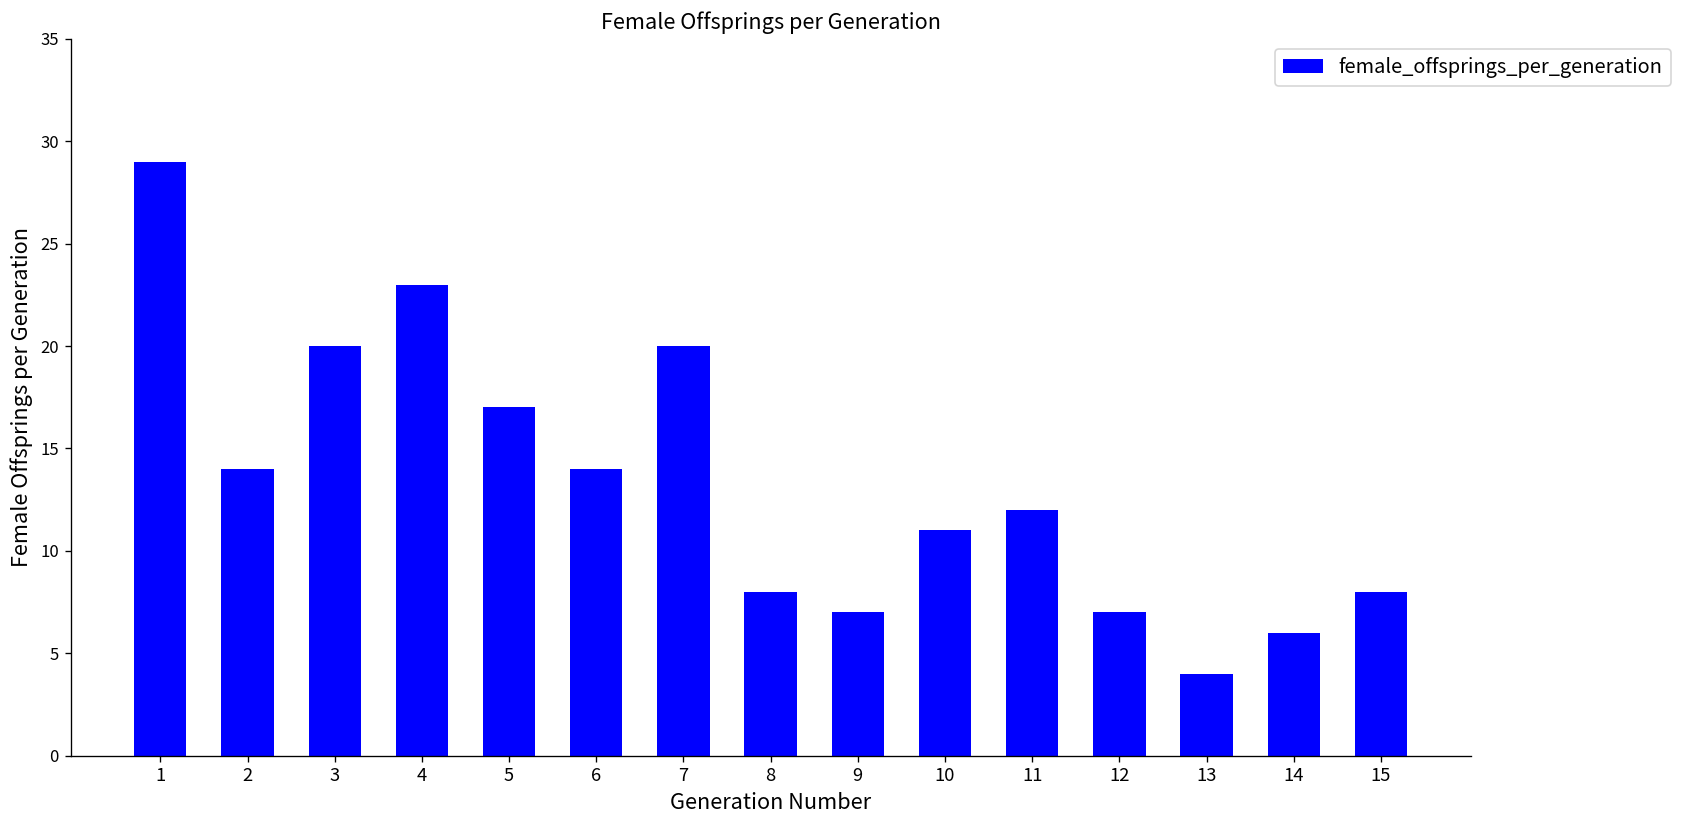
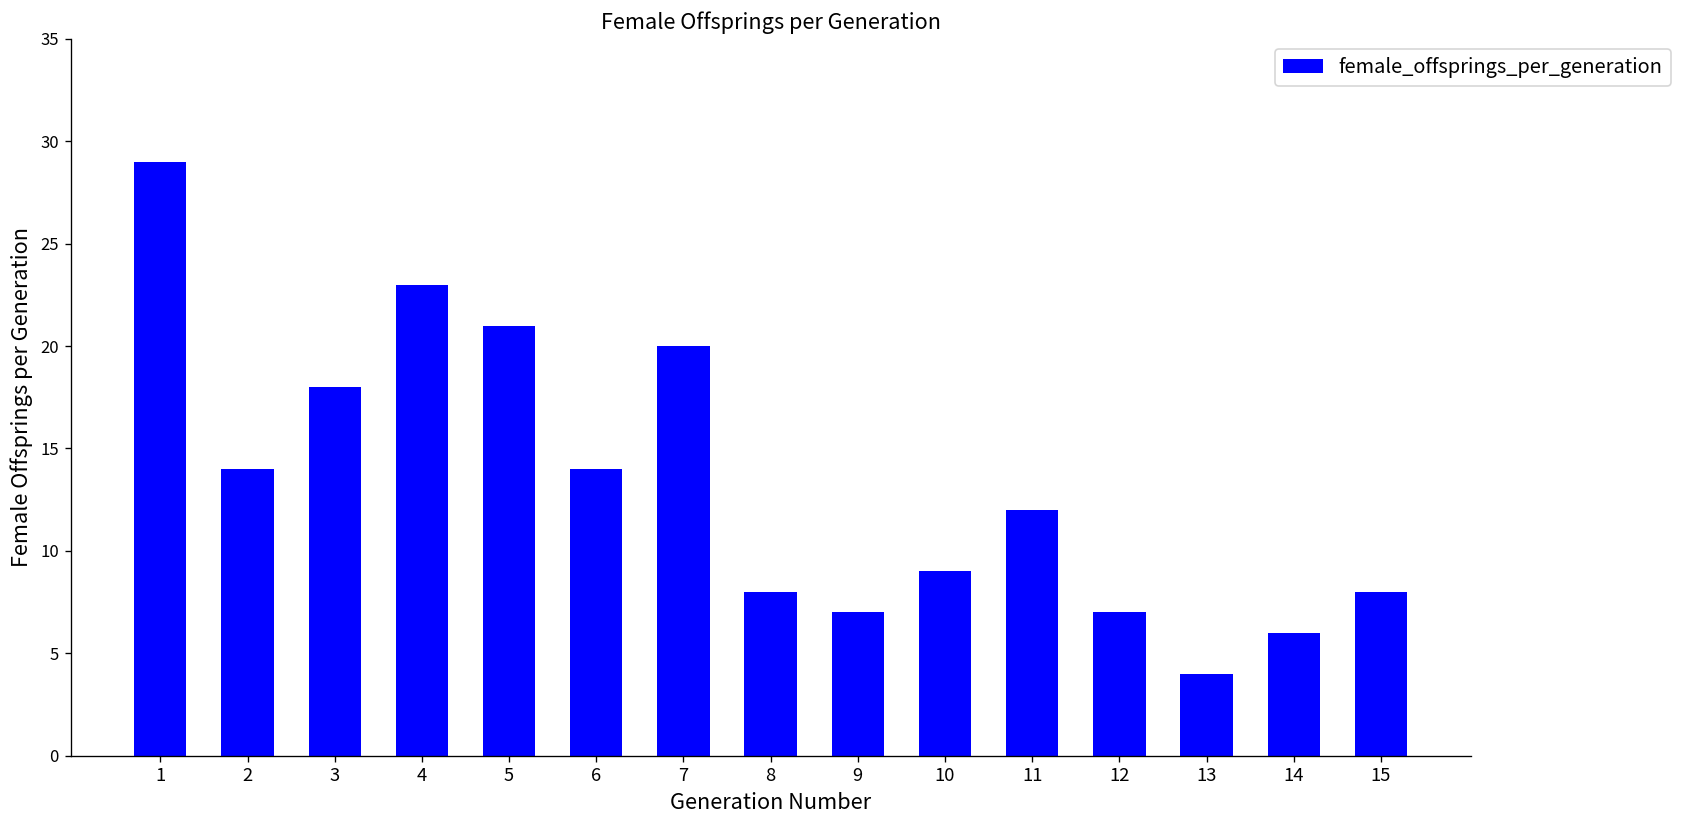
  {
    "1": 29,
    "2": 14,
-   "3": 20,
+   "3": 18,
    "4": 23,
-   "5": 17,
+   "5": 21,
    "6": 14,
    "7": 20,
    "8": 8,
    "9": 7,
-   "10": 11,
+   "10": 9,
    "11": 12,
    "12": 7,
    "13": 4,
    "14": 6,
    "15": 8
  }
